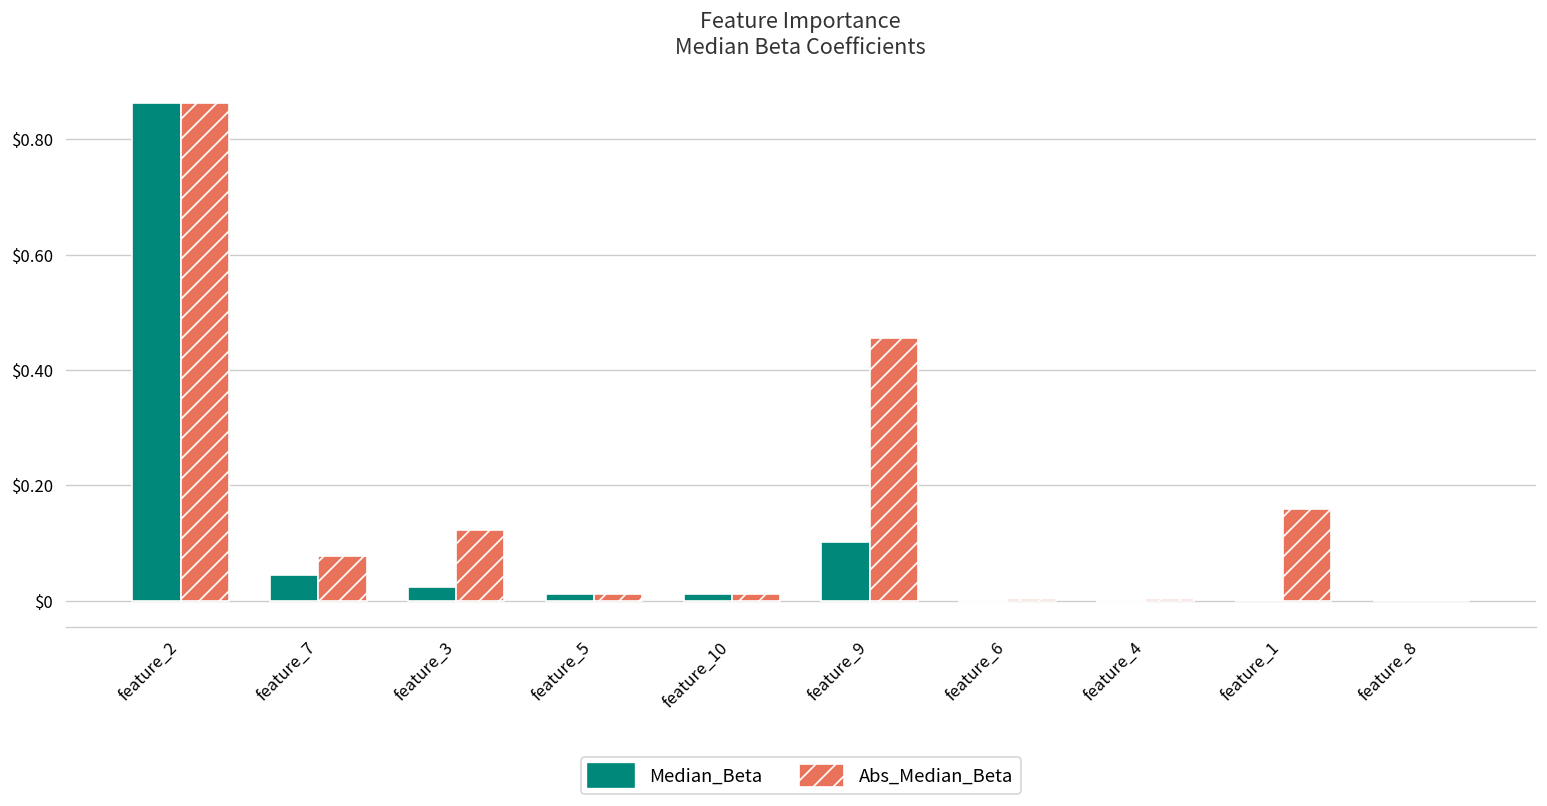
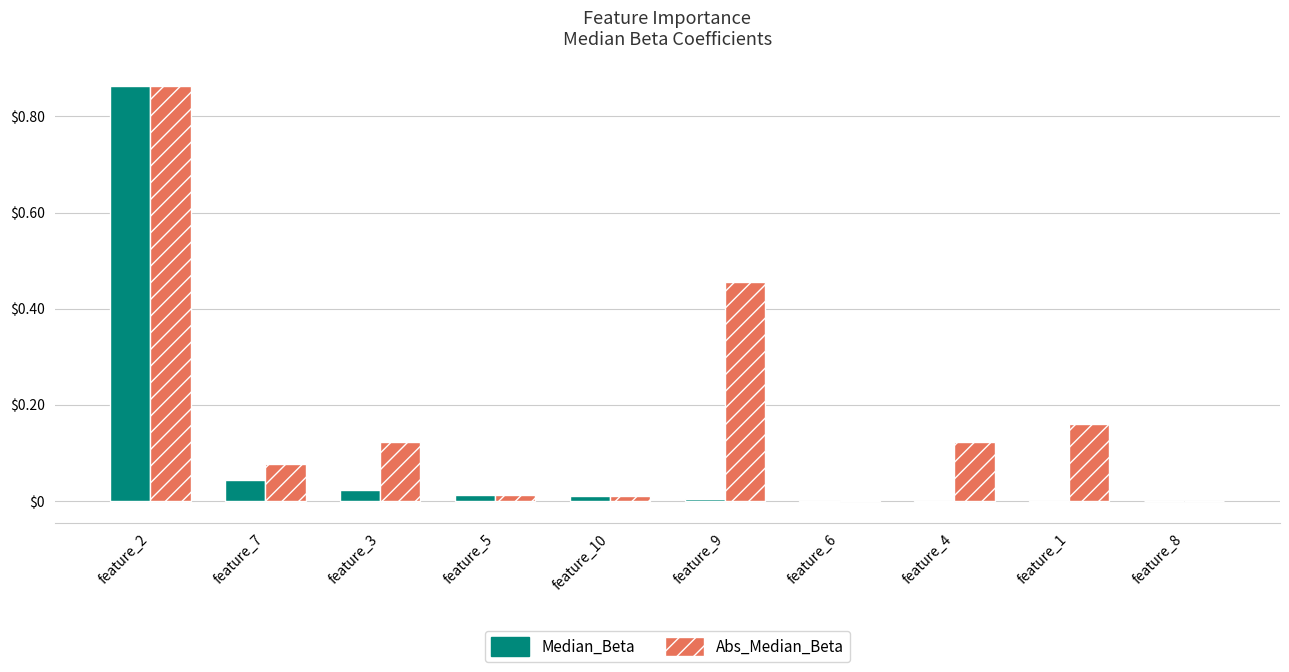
  {
    "Median_Beta": {
      "feature_2": "$0.86",
      "feature_7": "$0.04",
      "feature_3": "$0.02",
      "feature_5": "$0.01",
      "feature_10": "$0.01",
-     "feature_9": "$0.10"
+     "feature_9": "$0.00"
    },
    "Abs_Median_Beta": {
      "feature_2": "$0.86",
      "feature_7": "$0.08",
      "feature_3": "$0.12",
      "feature_5": "$0.01",
      "feature_10": "$0.01",
      "feature_9": "$0.46",
-     "feature_4": "$0.00",
+     "feature_4": "$0.12",
      "feature_1": "$0.16"
    }
  }
